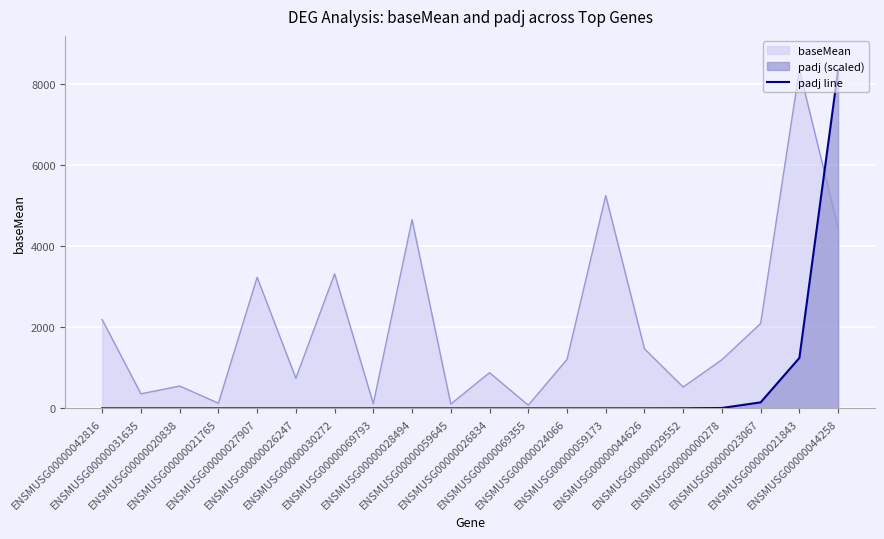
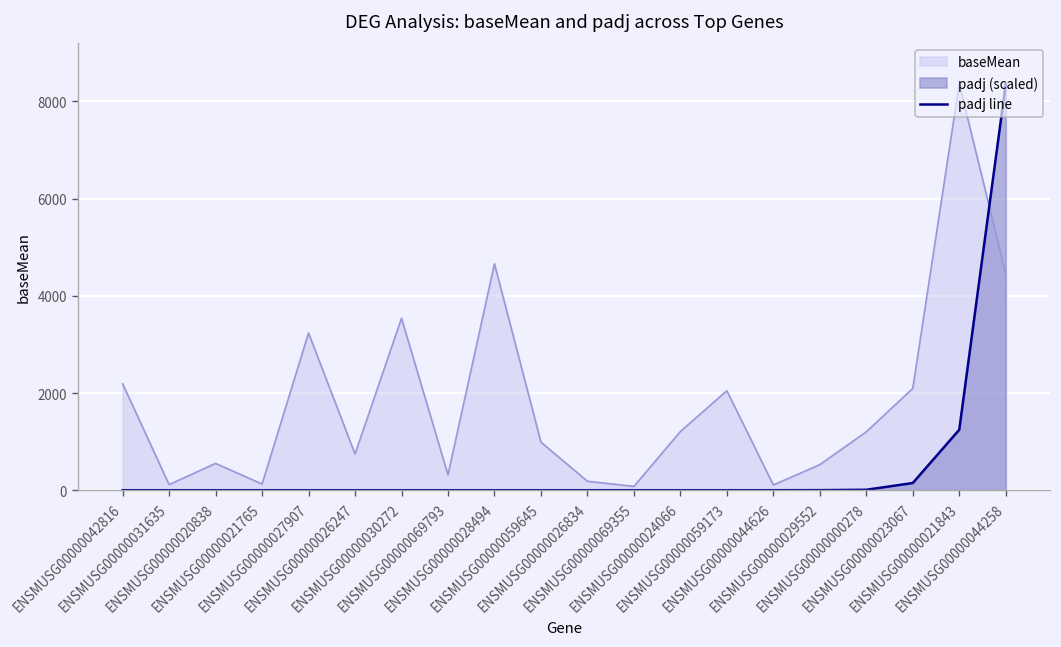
  {
    "baseMean": {
      "ENSMUSG00000042816": 2200,
-     "ENSMUSG00000031635": 400,
+     "ENSMUSG00000031635": 100,
      "ENSMUSG00000020838": 600,
      "ENSMUSG00000021765": 100,
      "ENSMUSG00000027907": 3200,
      "ENSMUSG00000026247": 700,
-     "ENSMUSG00000030272": 3300,
-     "ENSMUSG00000069793": 100,
+     "ENSMUSG00000030272": 3500,
+     "ENSMUSG00000069793": 300,
      "ENSMUSG00000028494": 4700,
-     "ENSMUSG00000059645": 100,
-     "ENSMUSG00000026834": 900,
+     "ENSMUSG00000059645": 1000,
+     "ENSMUSG00000026834": 200,
      "ENSMUSG00000069355": 100,
      "ENSMUSG00000024066": 1200,
-     "ENSMUSG00000059173": 5300,
-     "ENSMUSG00000044626": 1500,
+     "ENSMUSG00000059173": 2000,
+     "ENSMUSG00000044626": 100,
      "ENSMUSG00000029552": 500,
      "ENSMUSG00000000278": 1200,
      "ENSMUSG00000023067": 2100,
      "ENSMUSG00000044258": 4500
    },
    "padj (scaled)": {
      "ENSMUSG00000042816": 0,
      "ENSMUSG00000031635": 0,
      "ENSMUSG00000020838": 0,
      "ENSMUSG00000021765": 0,
      "ENSMUSG00000027907": 0,
      "ENSMUSG00000026247": 0,
      "ENSMUSG00000030272": 0,
      "ENSMUSG00000069793": 0,
      "ENSMUSG00000028494": 0,
      "ENSMUSG00000059645": 0,
      "ENSMUSG00000026834": 0,
      "ENSMUSG00000069355": 0,
      "ENSMUSG00000024066": 0,
      "ENSMUSG00000059173": 0,
      "ENSMUSG00000044626": 0,
      "ENSMUSG00000029552": 0,
      "ENSMUSG00000000278": 0,
      "ENSMUSG00000023067": 100,
      "ENSMUSG00000021843": 1200
    }
  }
